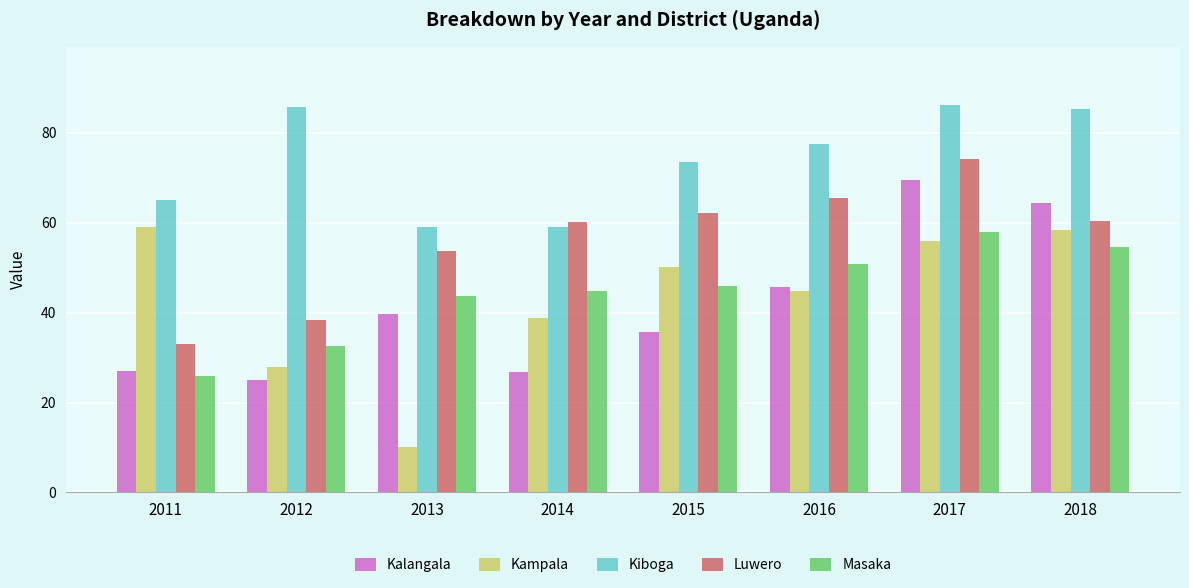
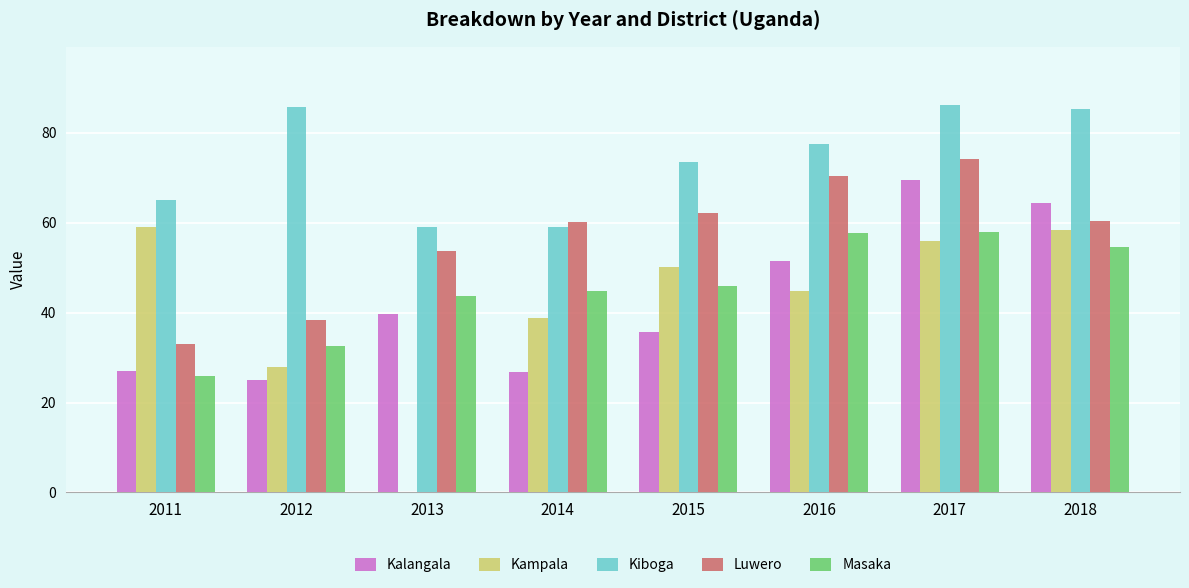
  {
    "Kalangala": {
      "2011": 27,
      "2012": 25,
      "2013": 40,
      "2014": 27,
      "2015": 36,
-     "2016": 46,
+     "2016": 52,
      "2017": 69,
      "2018": 64
    },
    "Kampala": {
      "2011": 59,
      "2012": 28,
-     "2013": 10,
+     "2013": 0,
      "2014": 39,
      "2015": 50,
      "2016": 45,
      "2017": 56,
      "2018": 58
    },
    "Kiboga": {
      "2011": 65,
      "2012": 86,
      "2013": 59,
      "2014": 59,
      "2015": 74,
      "2016": 78,
      "2017": 86,
      "2018": 85
    },
    "Luwero": {
      "2011": 33,
      "2012": 38,
      "2013": 54,
      "2014": 60,
      "2015": 62,
-     "2016": 65,
+     "2016": 70,
      "2017": 74,
      "2018": 60
    },
    "Masaka": {
      "2011": 26,
      "2012": 33,
      "2013": 44,
      "2014": 45,
      "2015": 46,
-     "2016": 51,
+     "2016": 58,
      "2017": 58,
      "2018": 55
    }
  }
